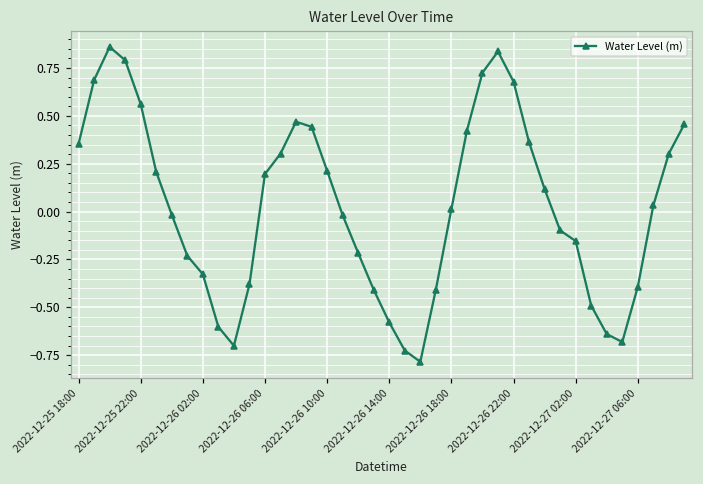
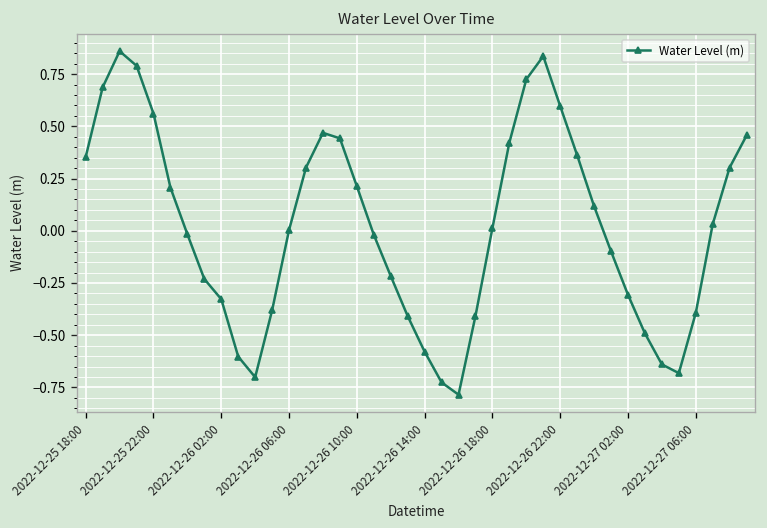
  {
    "2022-12-25 18:00": 0.35,
    "2022-12-25 22:00": 0.56,
    "2022-12-26 02:00": -0.33,
-   "2022-12-26 06:00": 0.20,
+   "2022-12-26 06:00": 0.00,
    "2022-12-26 10:00": 0.21,
    "2022-12-26 14:00": -0.58,
    "2022-12-26 18:00": 0.01,
-   "2022-12-26 22:00": 0.68,
-   "2022-12-27 02:00": -0.15,
+   "2022-12-26 22:00": 0.60,
+   "2022-12-27 02:00": -0.31,
    "2022-12-27 06:00": -0.39
  }
